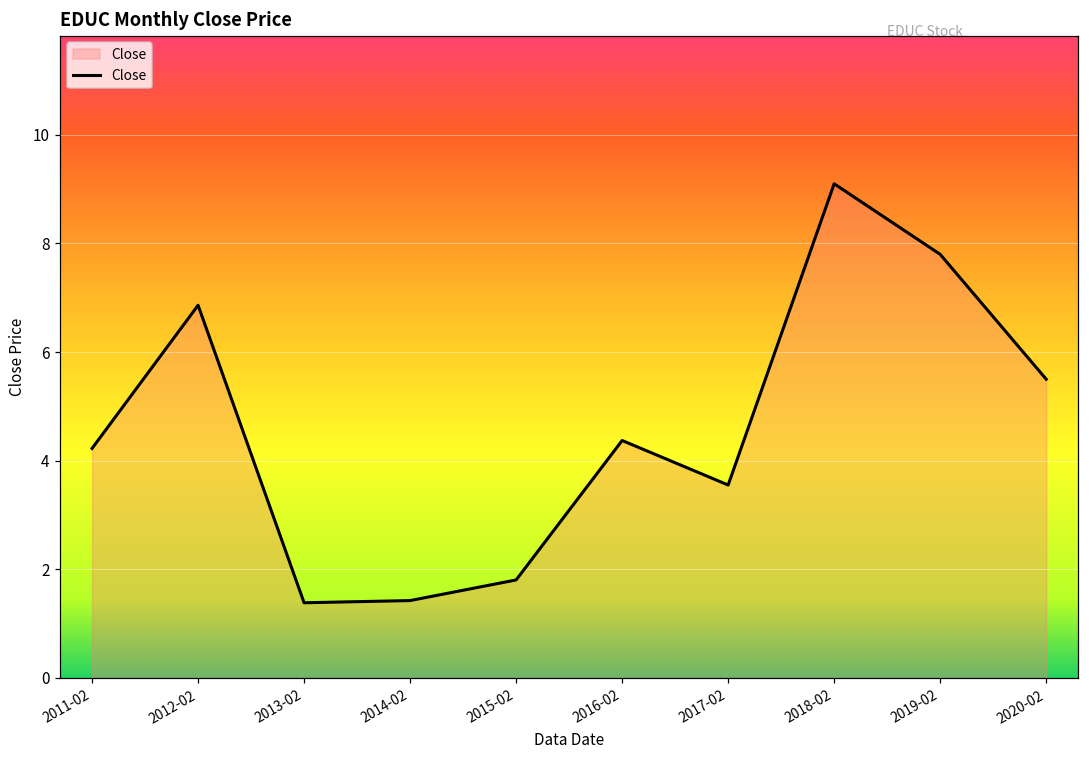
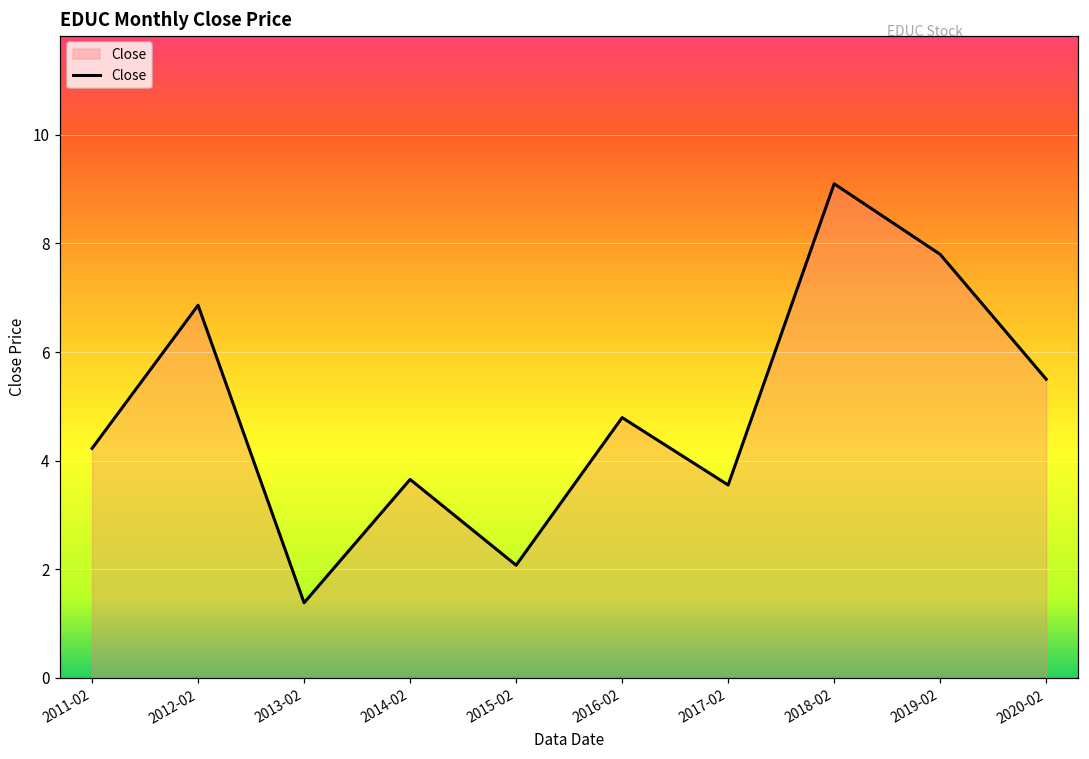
  {
    "2011-02": 4.2,
    "2012-02": 6.9,
    "2013-02": 1.4,
-   "2014-02": 1.4,
-   "2015-02": 1.8,
-   "2016-02": 4.4,
+   "2014-02": 3.7,
+   "2015-02": 2.1,
+   "2016-02": 4.8,
    "2017-02": 3.6,
    "2018-02": 9.1,
    "2019-02": 7.8,
    "2020-02": 5.5
  }
